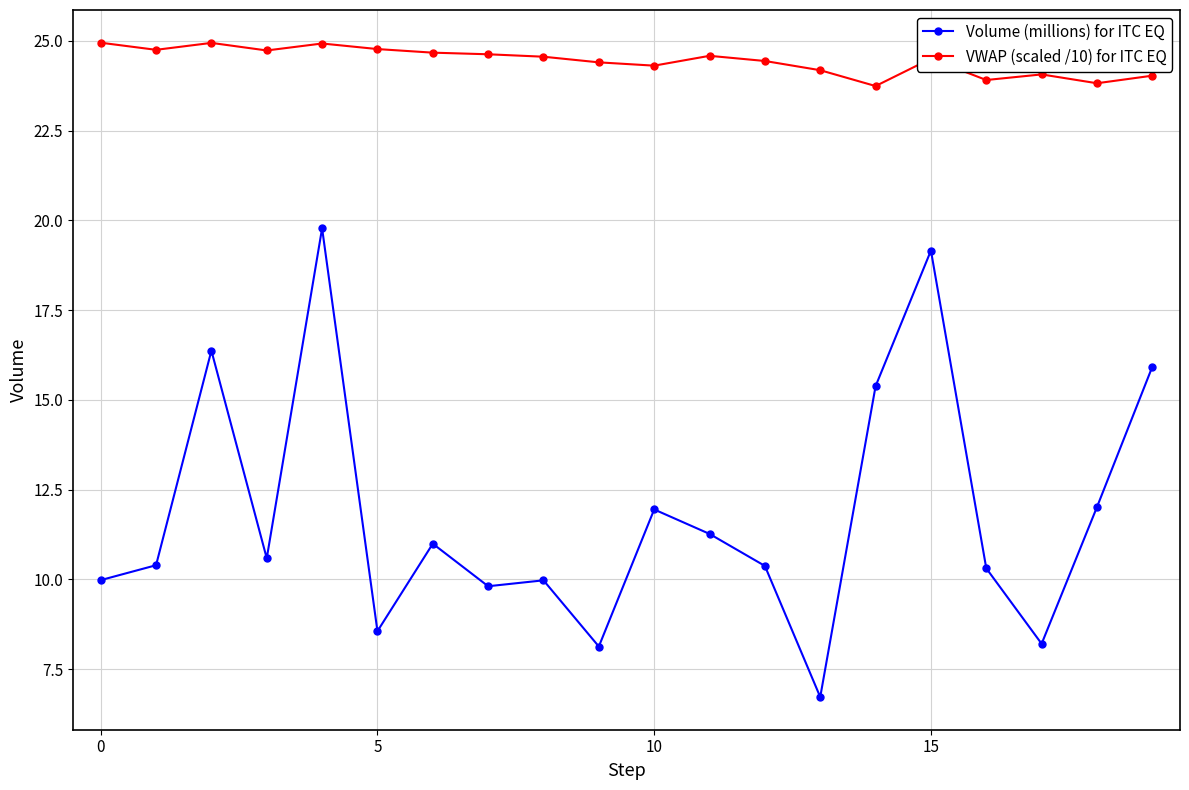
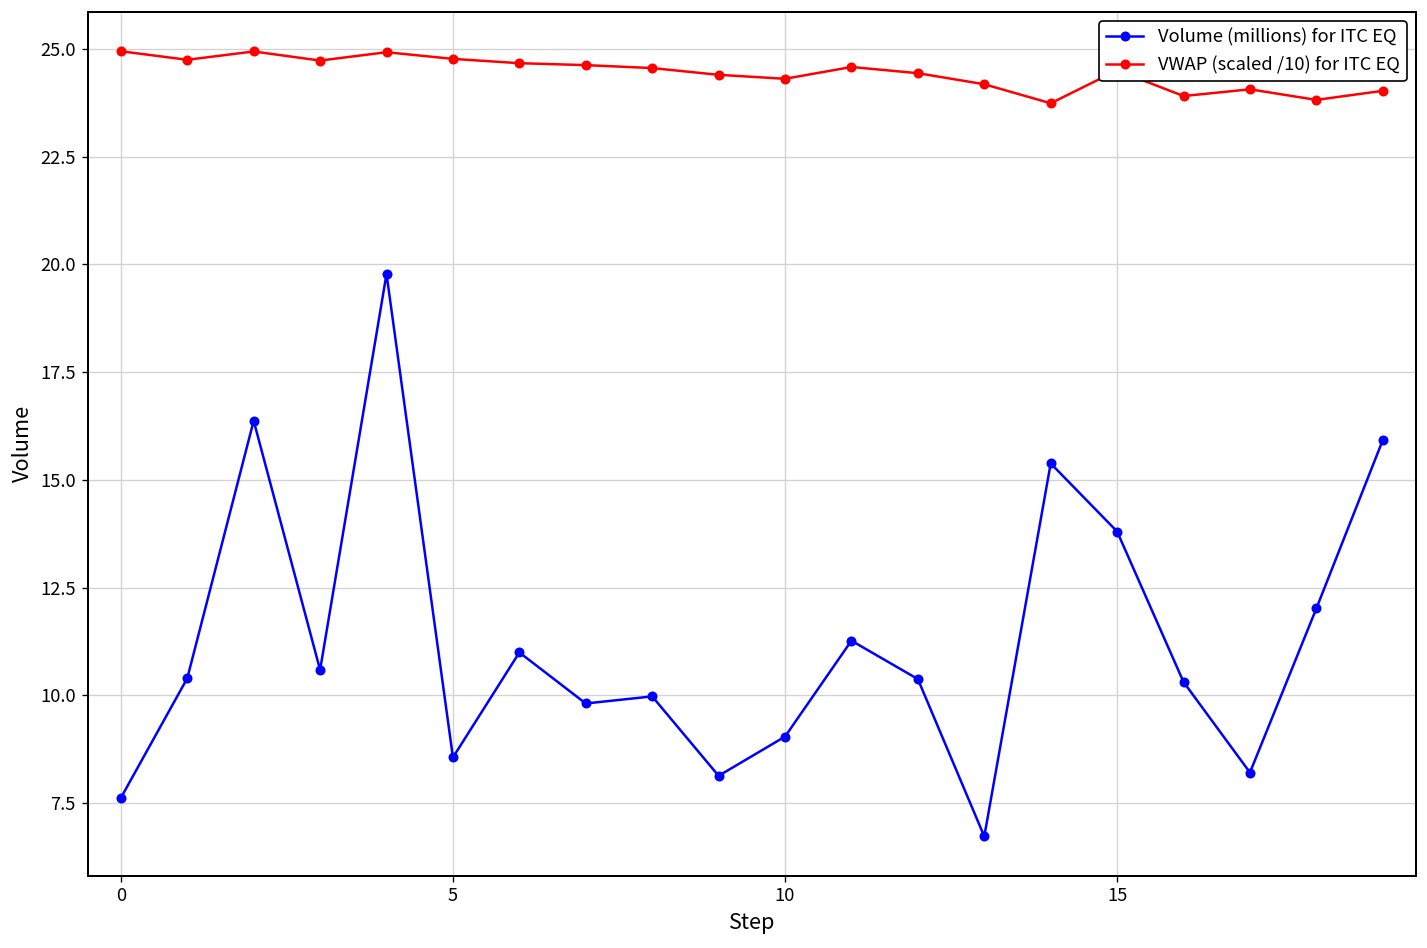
  {
    "Volume (millions) for ITC EQ": {
-     "0": 10.0,
+     "0": 7.6,
      "5": 8.6,
-     "10": 11.9,
-     "15": 19.2
+     "10": 9.0,
+     "15": 13.8
    },
    "VWAP (scaled /10) for ITC EQ": {
      "0": 24.9,
      "5": 24.8,
      "10": 24.3
    }
  }
